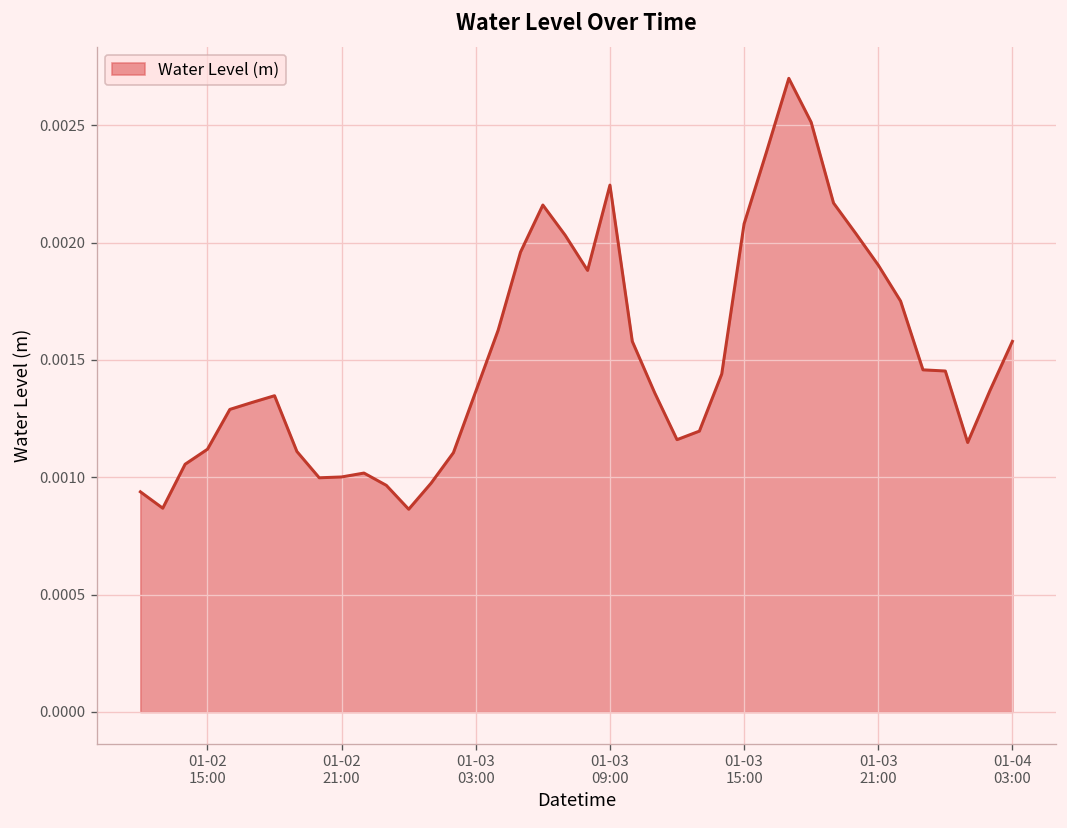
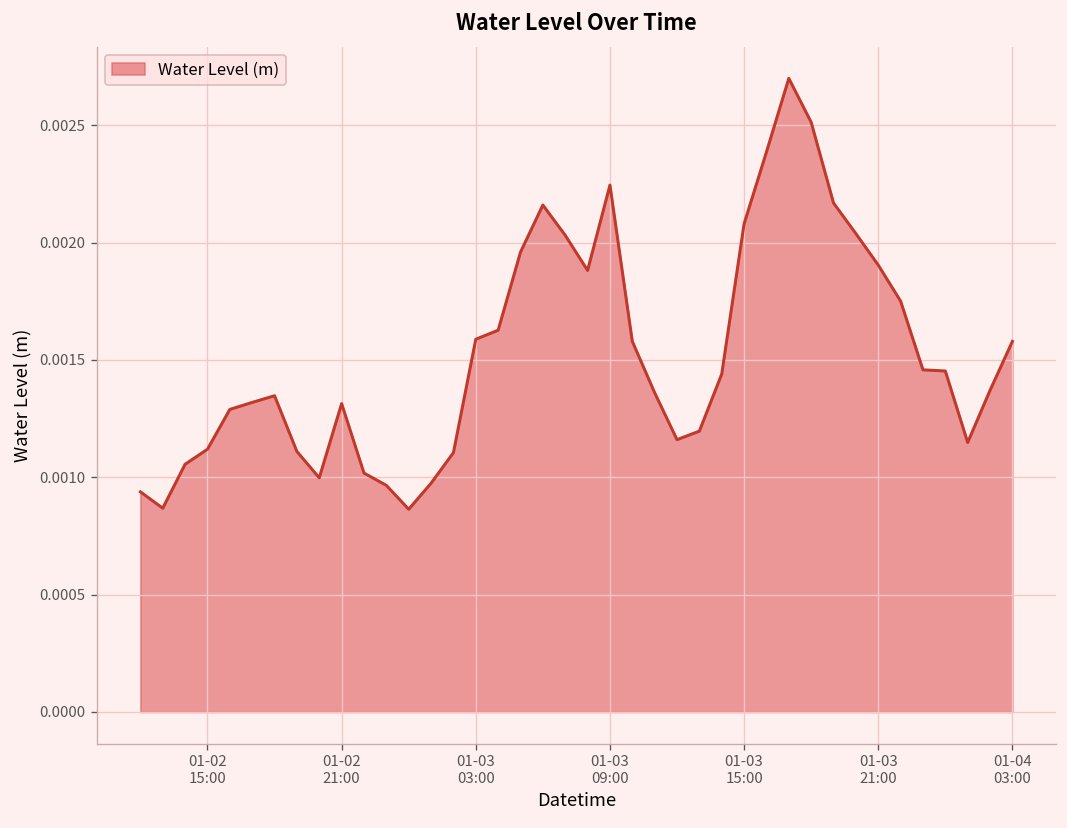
  {
    "01-02 15:00": 0.00112,
-   "01-02 21:00": 0.00100,
-   "01-03 03:00": 0.00137,
+   "01-02 21:00": 0.00131,
+   "01-03 03:00": 0.00159,
    "01-03 09:00": 0.00225,
    "01-03 15:00": 0.00208,
    "01-03 21:00": 0.00190,
    "01-04 03:00": 0.00158
  }
